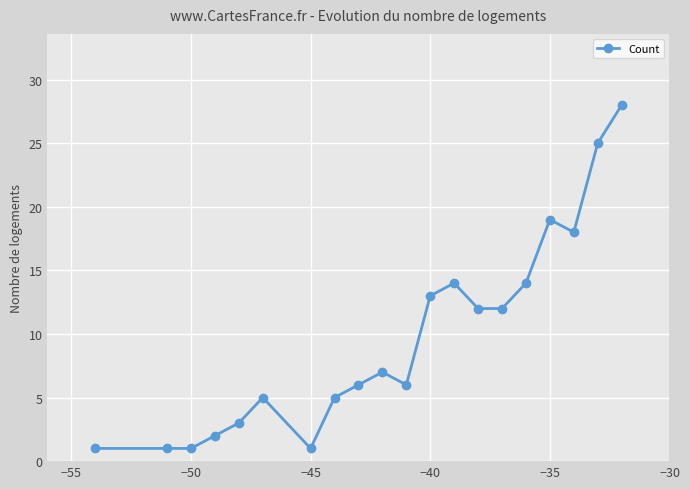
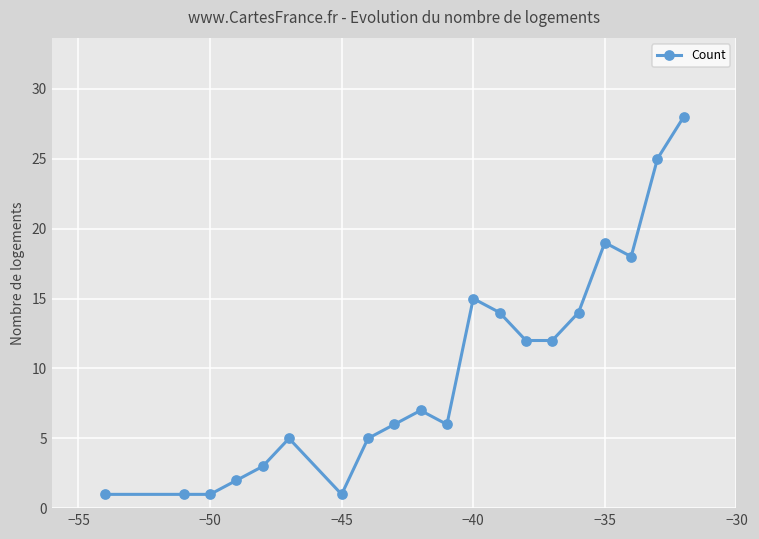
  {
    "−50": 1,
    "−45": 1,
-   "−40": 13,
+   "−40": 15,
    "−35": 19
  }
